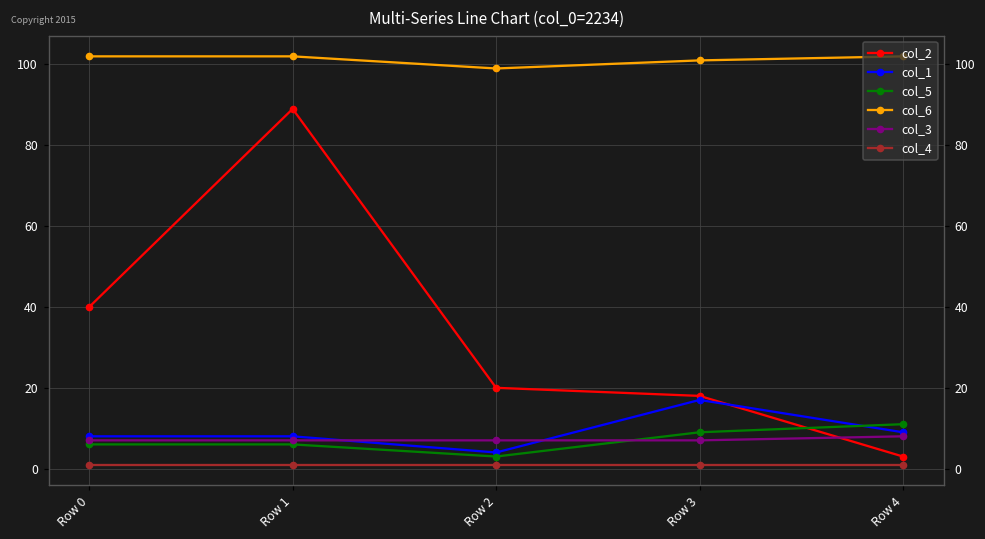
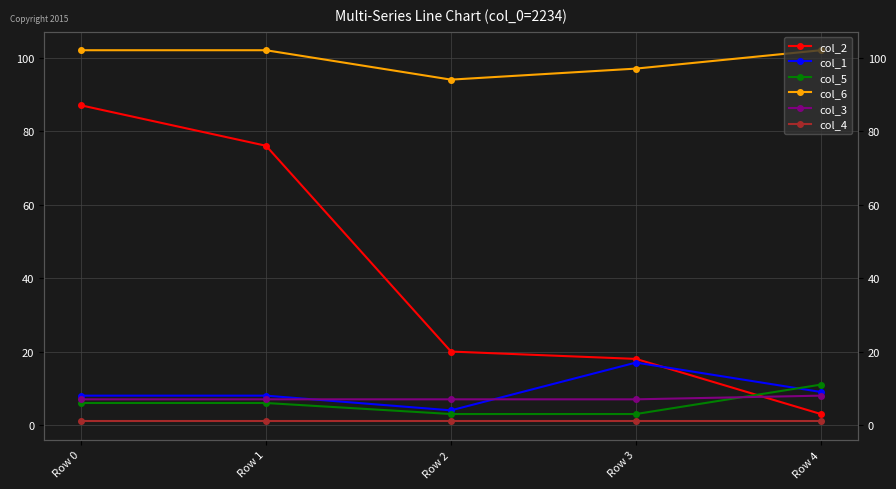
  {
    "col_2": {
-     "Row 0": 40,
-     "Row 1": 89,
+     "Row 0": 87,
+     "Row 1": 76,
      "Row 2": 20,
      "Row 3": 18,
      "Row 4": 3
    },
    "col_1": {
      "Row 0": 8,
      "Row 1": 8,
      "Row 2": 4,
      "Row 3": 17,
      "Row 4": 9
    },
    "col_5": {
      "Row 0": 6,
      "Row 1": 6,
      "Row 2": 3,
-     "Row 3": 9,
+     "Row 3": 3,
      "Row 4": 11
    },
    "col_6": {
      "Row 0": 102,
      "Row 1": 102,
-     "Row 2": 99,
-     "Row 3": 101
+     "Row 2": 94,
+     "Row 3": 97
    },
    "col_3": {
      "Row 0": 7,
      "Row 1": 7,
      "Row 2": 7,
      "Row 3": 7,
      "Row 4": 8
    },
    "col_4": {
      "Row 0": 1,
      "Row 1": 1,
      "Row 2": 1,
      "Row 3": 1,
      "Row 4": 1
    }
  }
